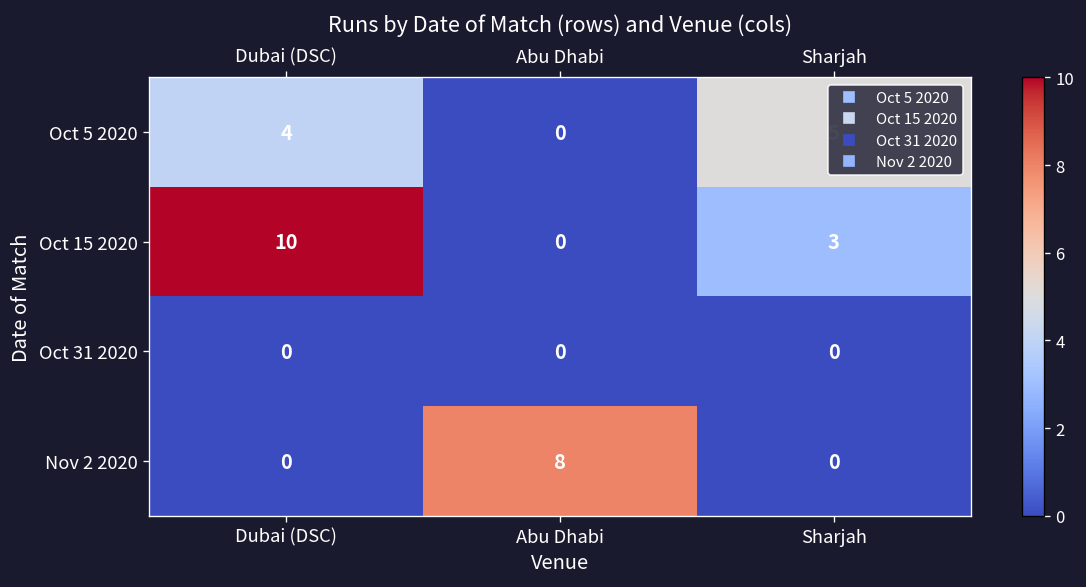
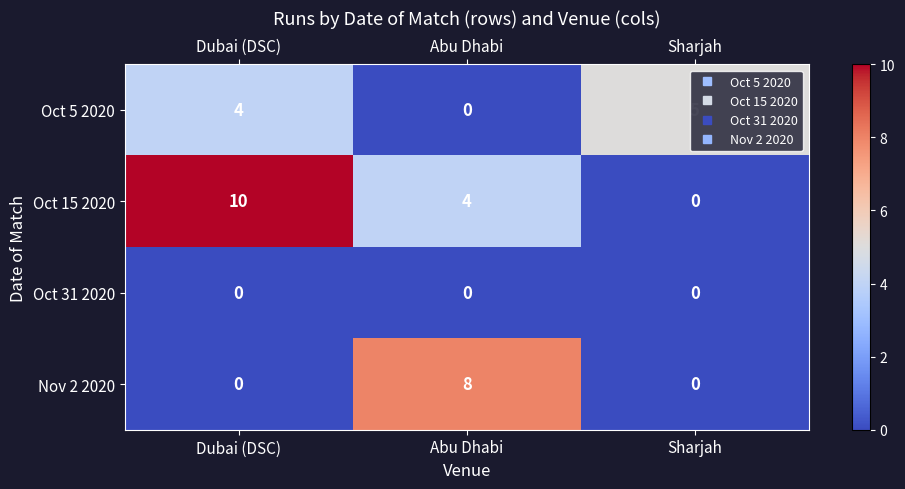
  {
    "Oct 5 2020": {
      "Dubai (DSC)": 4,
      "Abu Dhabi": 0
    },
    "Oct 15 2020": {
      "Dubai (DSC)": 10,
-     "Abu Dhabi": 0,
-     "Sharjah": 3
+     "Abu Dhabi": 4,
+     "Sharjah": 0
    },
    "Oct 31 2020": {
      "Dubai (DSC)": 0,
      "Abu Dhabi": 0,
      "Sharjah": 0
    },
    "Nov 2 2020": {
      "Dubai (DSC)": 0,
      "Abu Dhabi": 8,
      "Sharjah": 0
    }
  }
